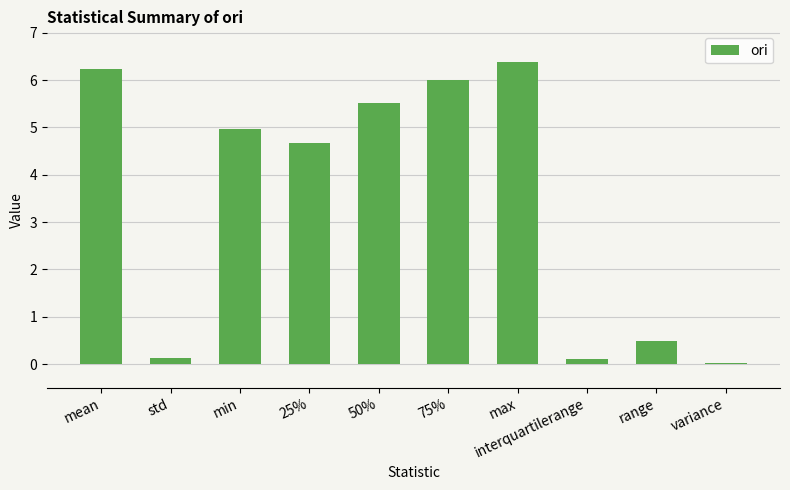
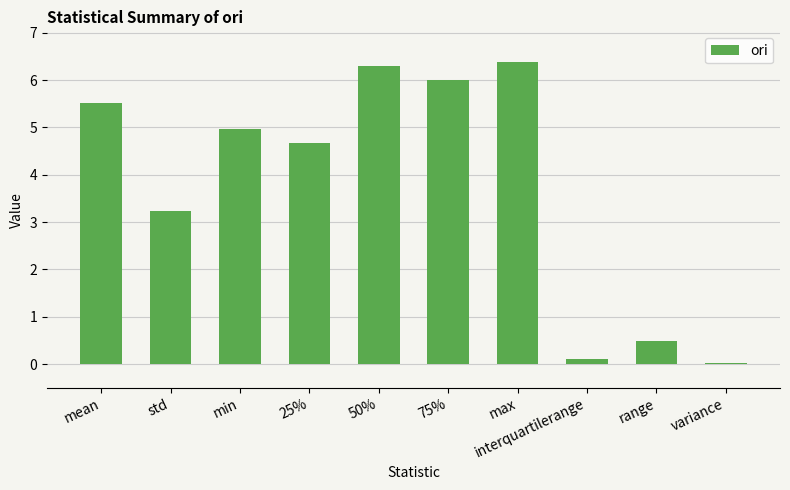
  {
-   "mean": 6.2,
-   "std": 0.1,
+   "mean": 5.5,
+   "std": 3.2,
    "min": 5.0,
    "25%": 4.7,
-   "50%": 5.5,
+   "50%": 6.3,
    "75%": 6.0,
    "max": 6.4,
    "interquartilerange": 0.1,
    "range": 0.5
  }
